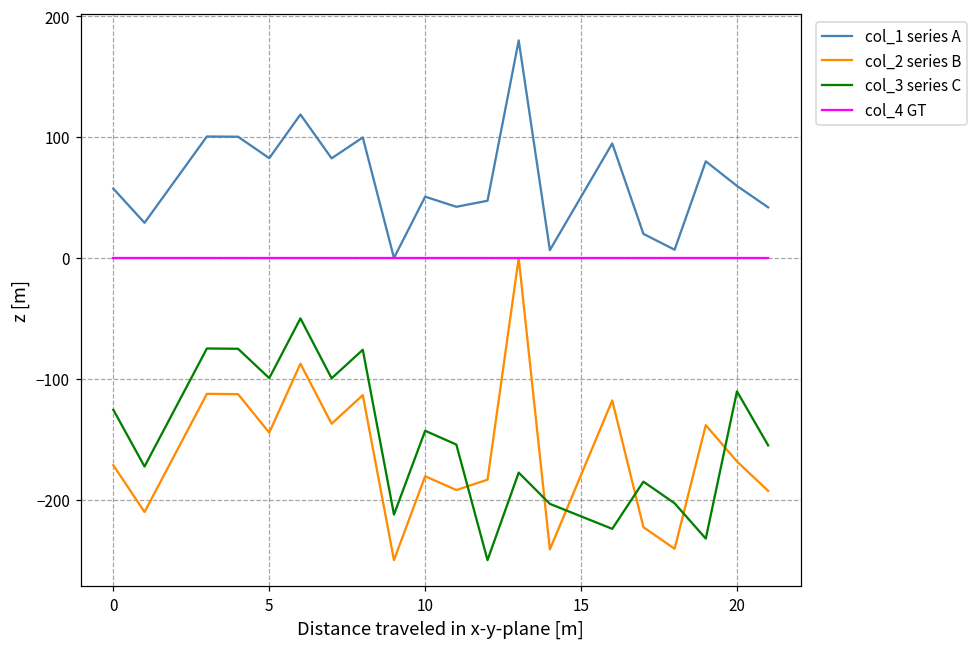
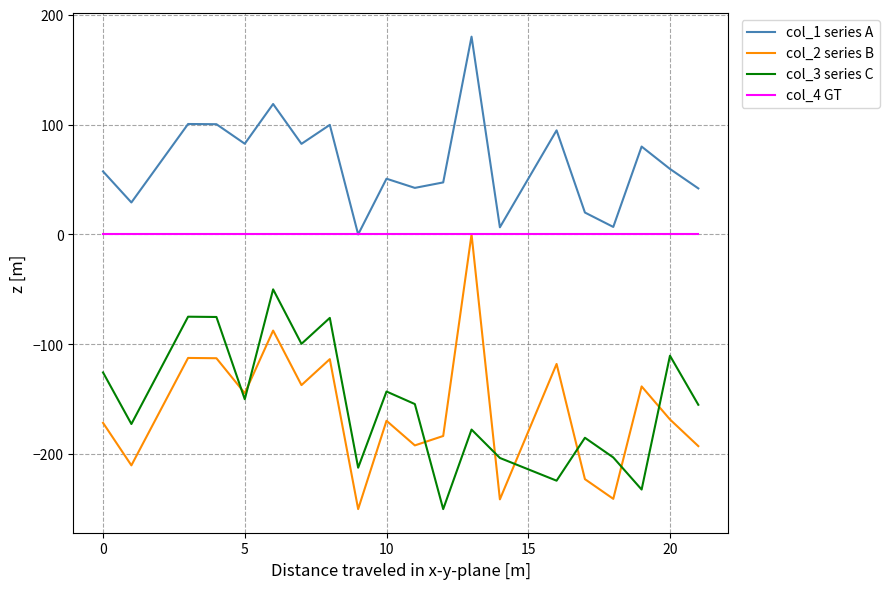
  {
    "col_1 series A": {
      "0": 57,
      "5": 83,
      "10": 51,
      "20": 60
    },
    "col_2 series B": {
      "0": -171,
      "5": -145,
-     "10": -181,
+     "10": -170,
      "20": -168
    },
    "col_3 series C": {
      "0": -126,
-     "5": -99,
+     "5": -150,
      "10": -143,
      "20": -110
    },
    "col_4 GT": {
      "0": 0,
      "5": 0,
      "10": 0,
      "20": 0
    }
  }
